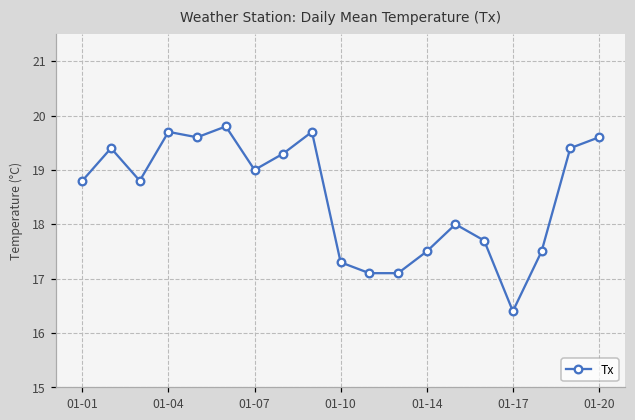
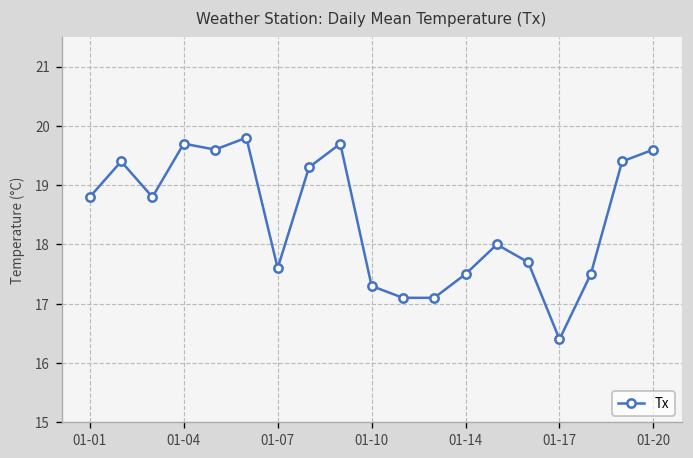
  {
    "01-01": 18.8,
    "01-04": 19.7,
-   "01-07": 19.0,
+   "01-07": 17.6,
    "01-10": 17.3,
    "01-14": 17.5,
    "01-17": 16.4,
    "01-20": 19.6
  }
